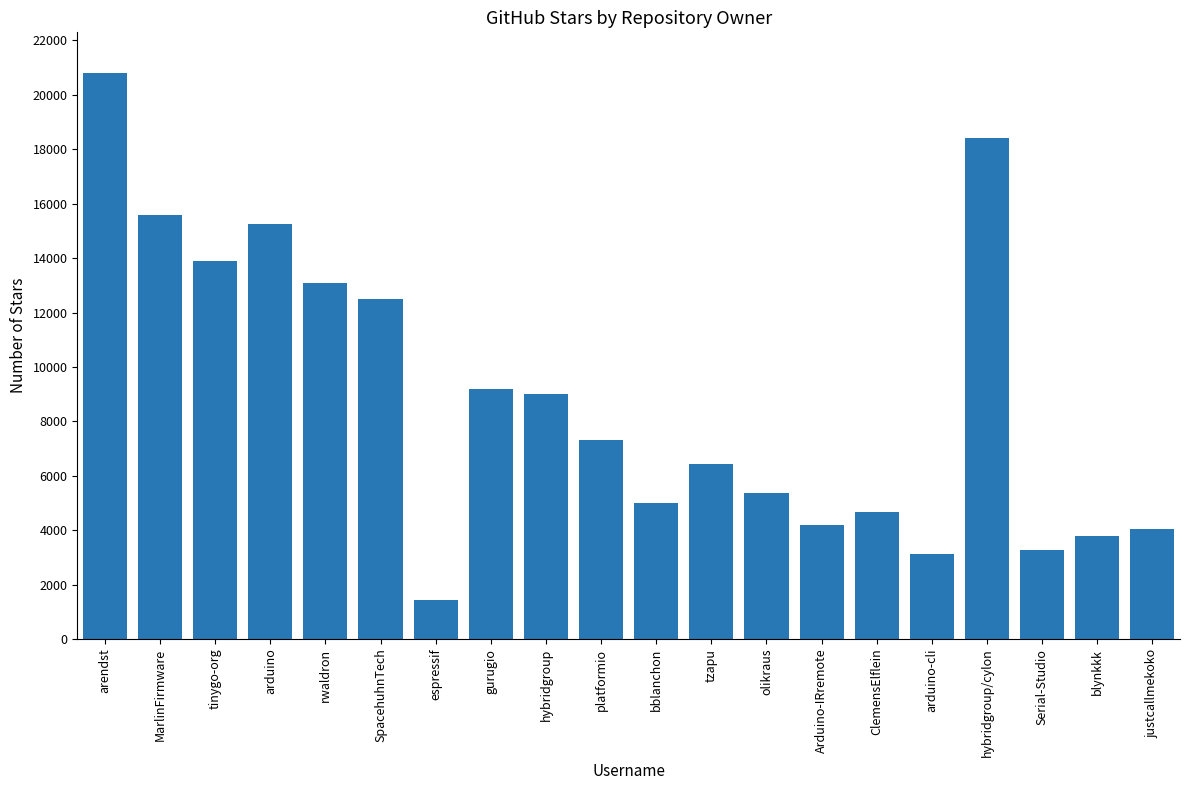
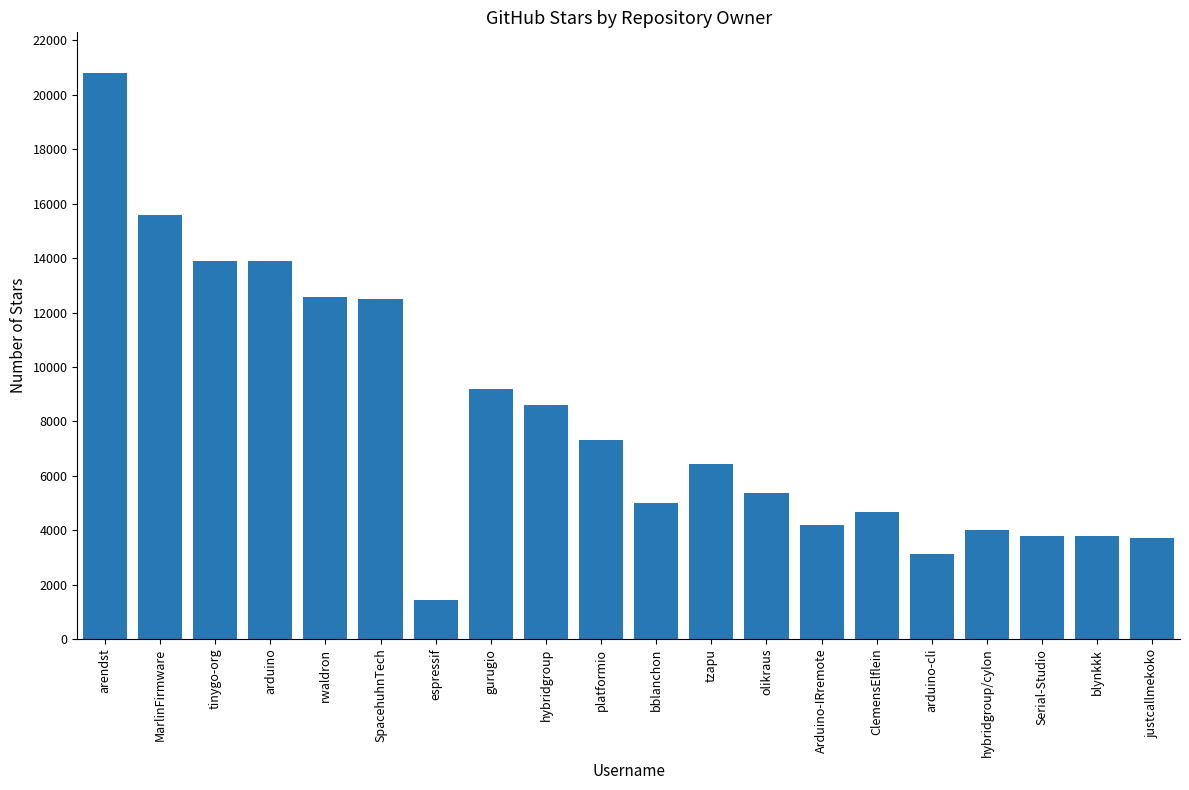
  {
    "arendst": 20800,
    "MarlinFirmware": 15600,
    "tinygo-org": 13900,
-   "arduino": 15200,
-   "rwaldron": 13100,
+   "arduino": 13900,
+   "rwaldron": 12600,
    "SpacehuhnTech": 12500,
    "espressif": 1400,
    "gurugio": 9200,
-   "hybridgroup": 9000,
+   "hybridgroup": 8600,
    "platformio": 7300,
    "bblanchon": 5000,
    "tzapu": 6400,
    "olikraus": 5400,
    "Arduino-IRremote": 4200,
    "ClemensElflein": 4700,
    "arduino-cli": 3100,
-   "hybridgroup/cylon": 18400,
-   "Serial-Studio": 3300,
+   "hybridgroup/cylon": 4000,
+   "Serial-Studio": 3800,
    "blynkkk": 3800,
-   "justcallmekoko": 4000
+   "justcallmekoko": 3700
  }
